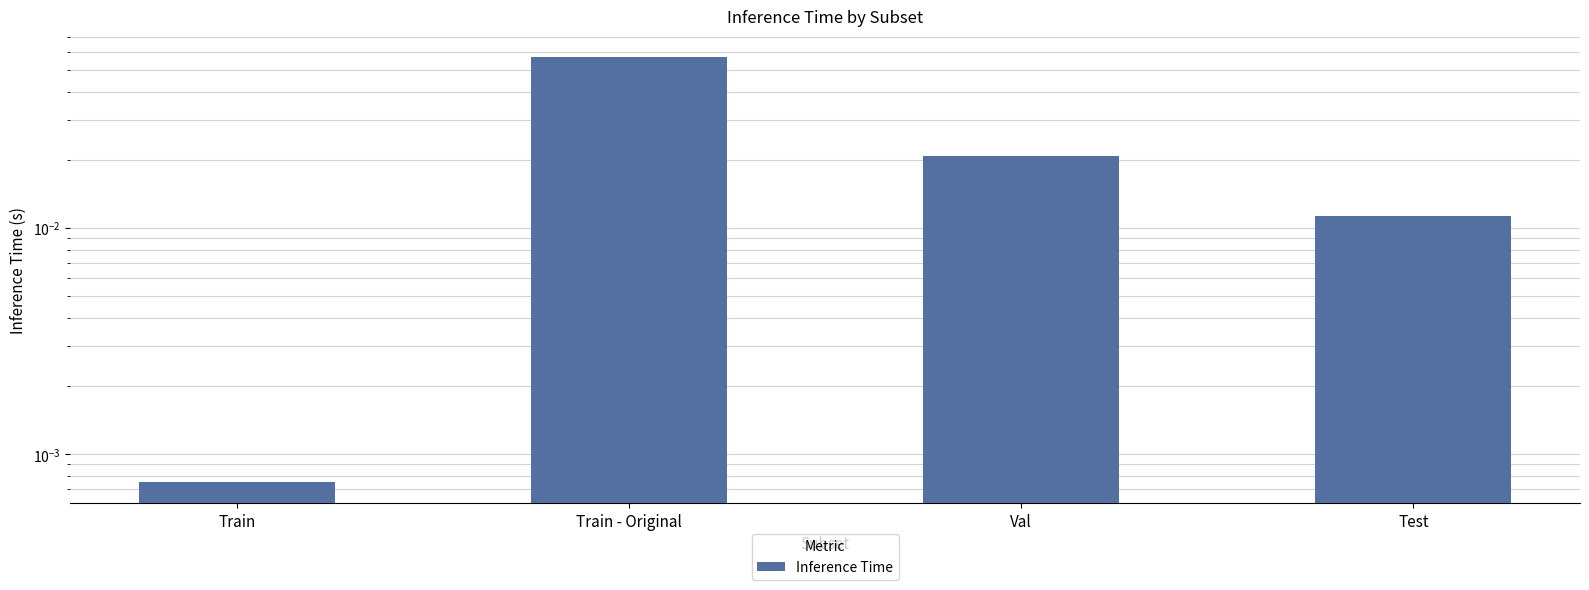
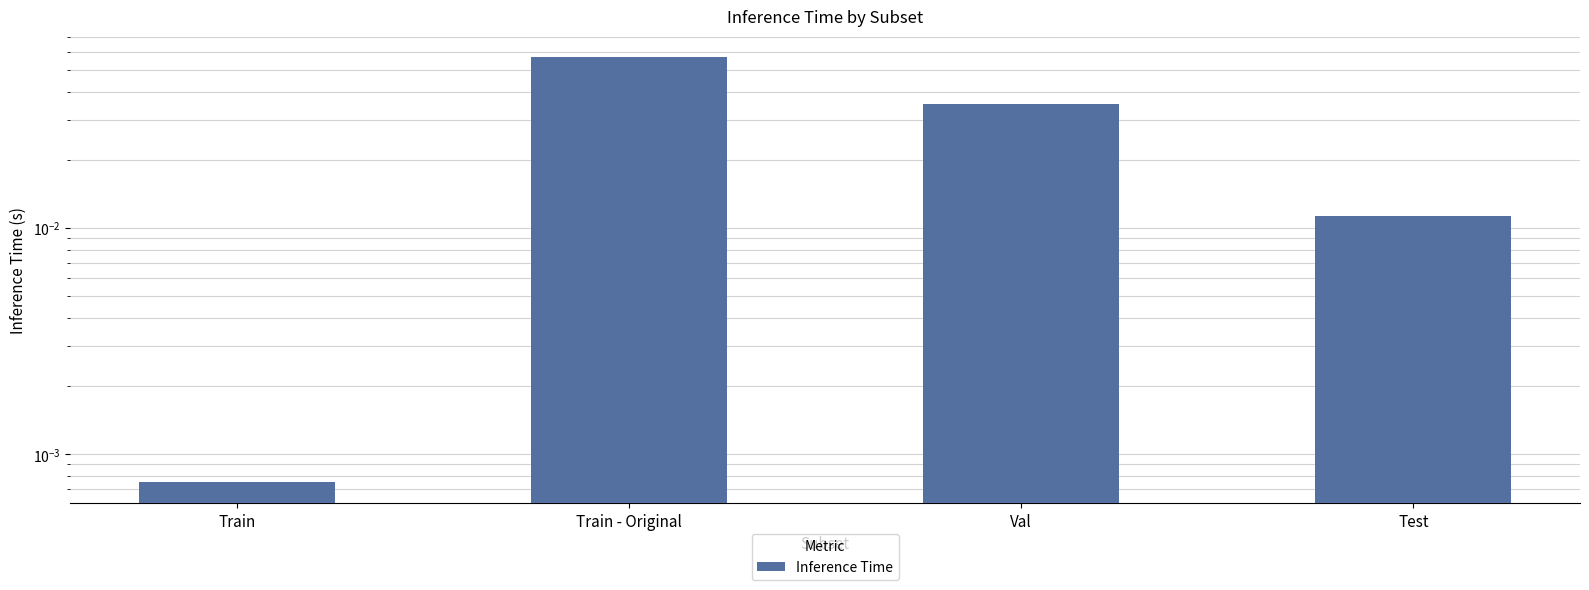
  {
    "Train": 0.00075,
    "Train - Original": 0.057,
-   "Val": 0.021,
+   "Val": 0.035,
    "Test": 0.011
  }
